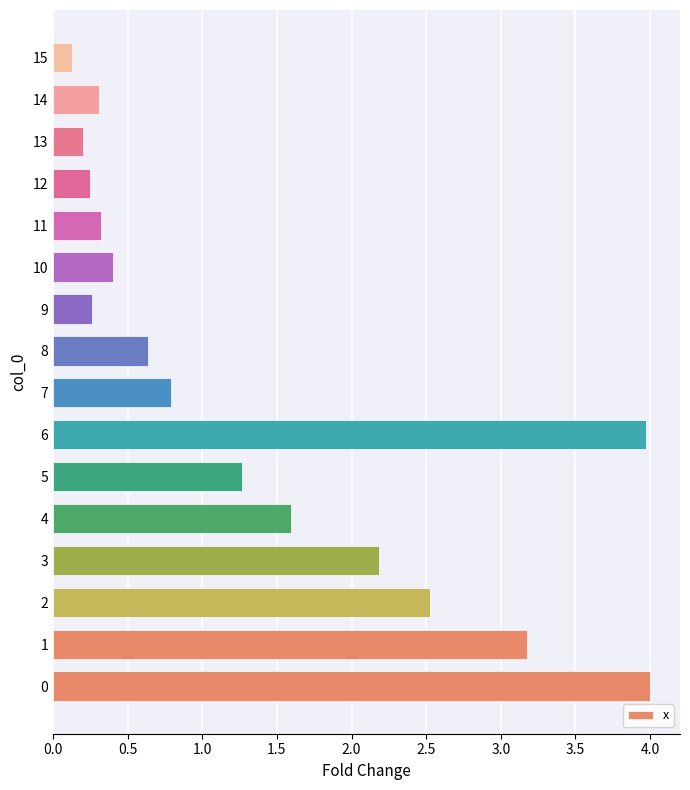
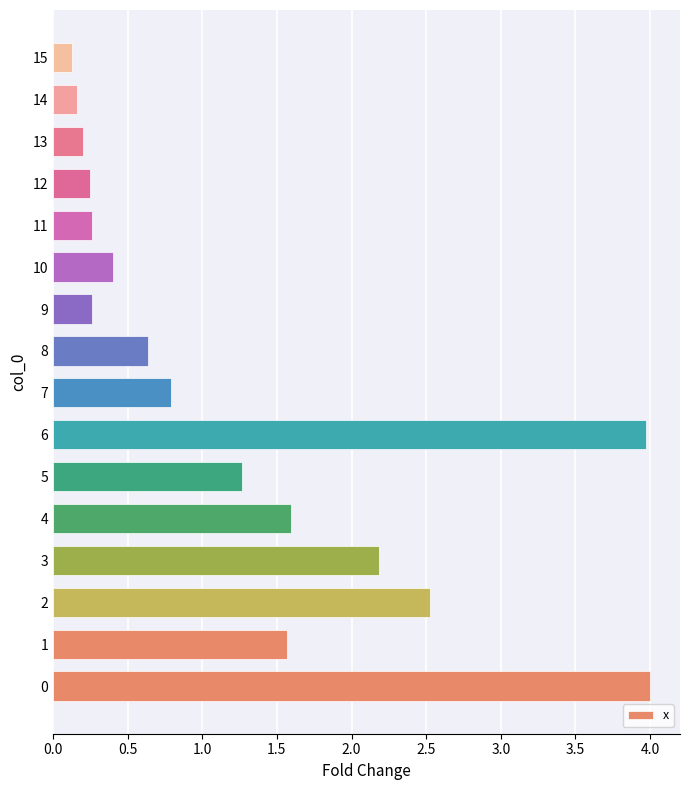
  {
    "15": 0.13,
-   "14": 0.31,
+   "14": 0.16,
    "13": 0.20,
    "12": 0.25,
-   "11": 0.32,
+   "11": 0.26,
    "10": 0.40,
    "9": 0.26,
    "8": 0.64,
    "7": 0.79,
    "6": 3.97,
    "5": 1.26,
    "4": 1.60,
    "3": 2.19,
    "2": 2.53,
-   "1": 3.18,
+   "1": 1.57,
    "0": 4.00
  }
